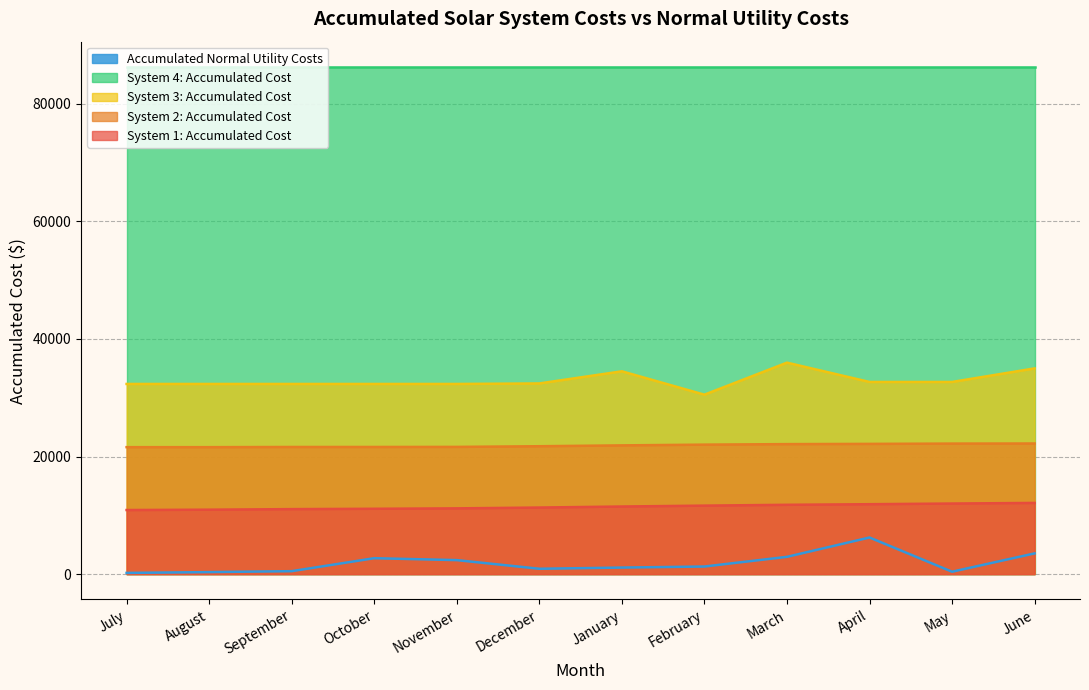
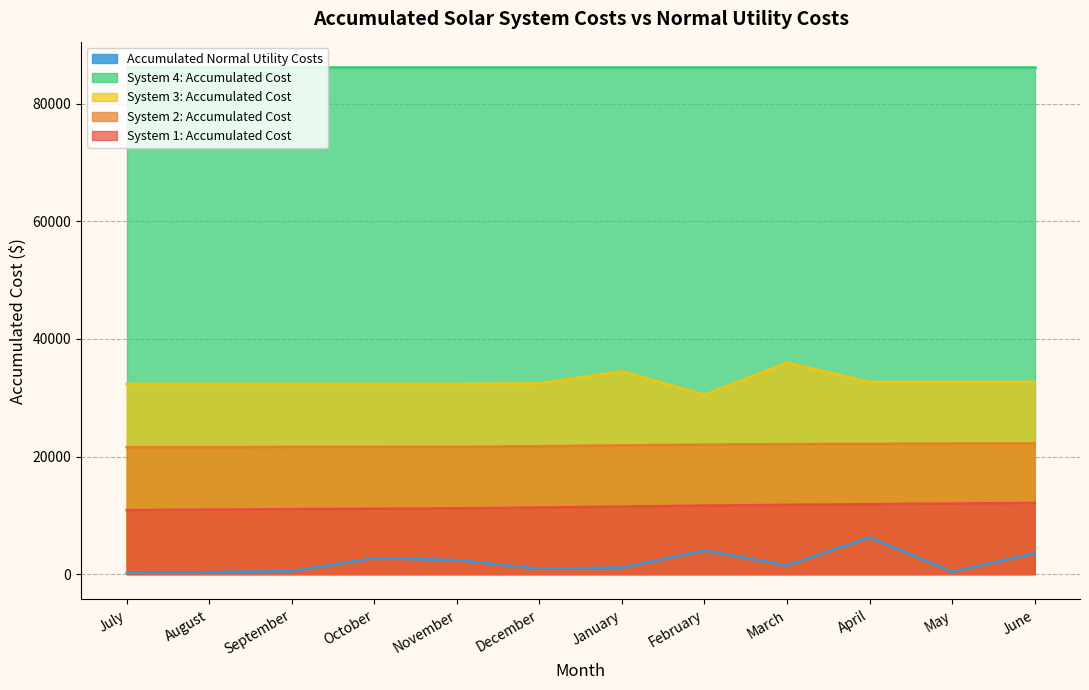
  {
    "Accumulated Normal Utility Costs": {
      "July": 0,
      "August": 0,
      "September": 1000,
      "October": 3000,
      "November": 2000,
      "December": 1000,
      "January": 1000,
-     "February": 1000,
-     "March": 3000,
+     "February": 4000,
+     "March": 1000,
      "April": 6000,
      "May": 0,
      "June": 4000
    },
    "System 4: Accumulated Cost": {
      "October": 86000,
      "November": 86000,
      "December": 86000,
      "January": 86000,
      "February": 86000,
      "March": 86000,
      "April": 86000,
      "May": 86000,
      "June": 86000
    },
    "System 3: Accumulated Cost": {
      "July": 32000,
      "August": 32000,
      "September": 32000,
      "October": 32000,
      "November": 32000,
      "December": 32000,
      "January": 34000,
      "February": 31000,
      "March": 36000,
      "April": 33000,
      "May": 33000,
-     "June": 35000
+     "June": 33000
    }
  }
